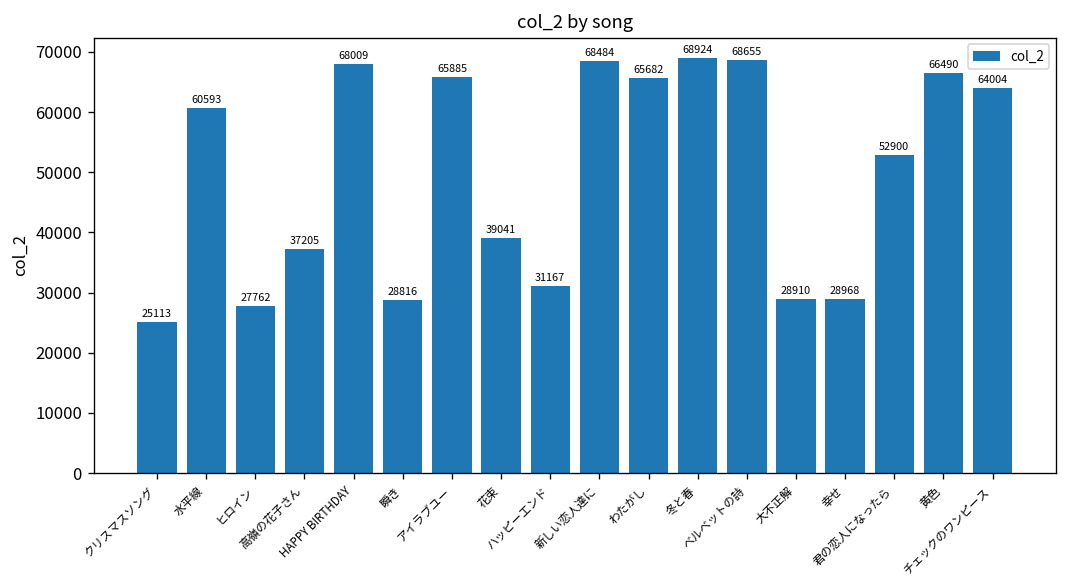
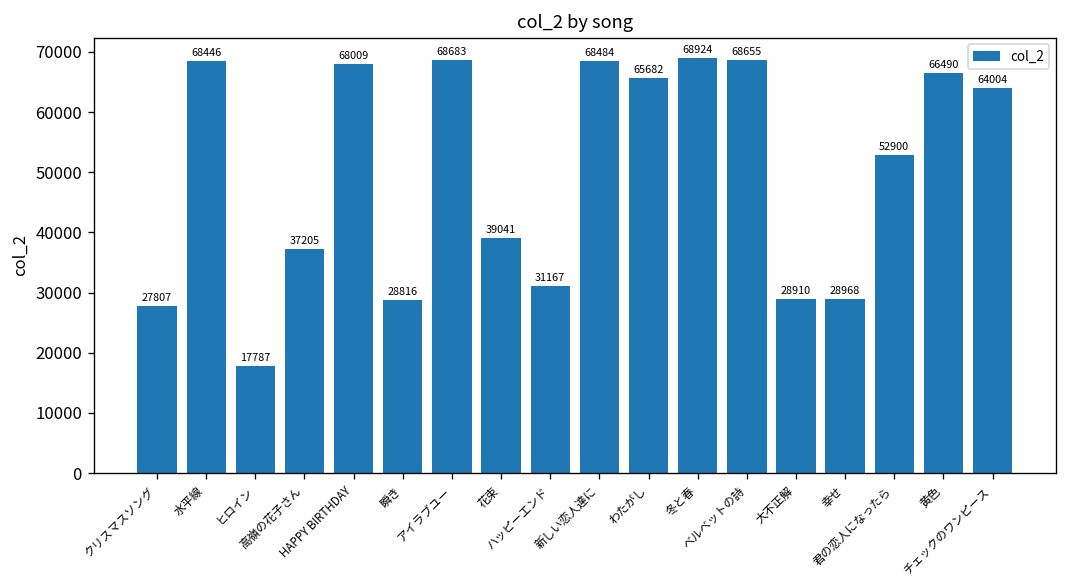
  {
-   "クリスマスソング": 25113,
-   "水平線": 60593,
-   "ヒロイン": 27762,
+   "クリスマスソング": 27807,
+   "水平線": 68446,
+   "ヒロイン": 17787,
    "高嶺の花子さん": 37205,
    "HAPPY BIRTHDAY": 68009,
    "瞬き": 28816,
-   "アイラブユー": 65885,
+   "アイラブユー": 68683,
    "花束": 39041,
    "ハッピーエンド": 31167,
    "新しい恋人達に": 68484,
    "わたがし": 65682,
    "冬と春": 68924,
    "ベルベットの詩": 68655,
    "大不正解": 28910,
    "幸せ": 28968,
    "君の恋人になったら": 52900,
    "黄色": 66490,
    "チェックのワンピース": 64004
  }
